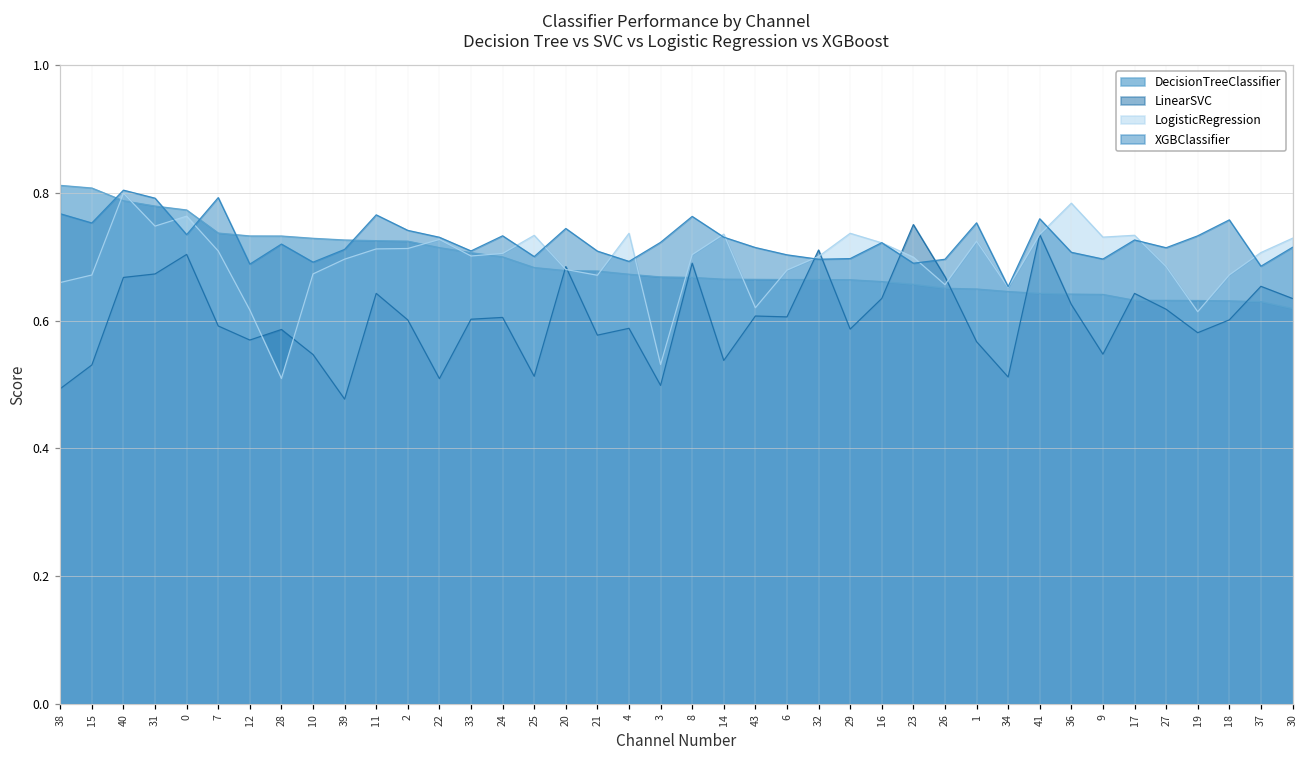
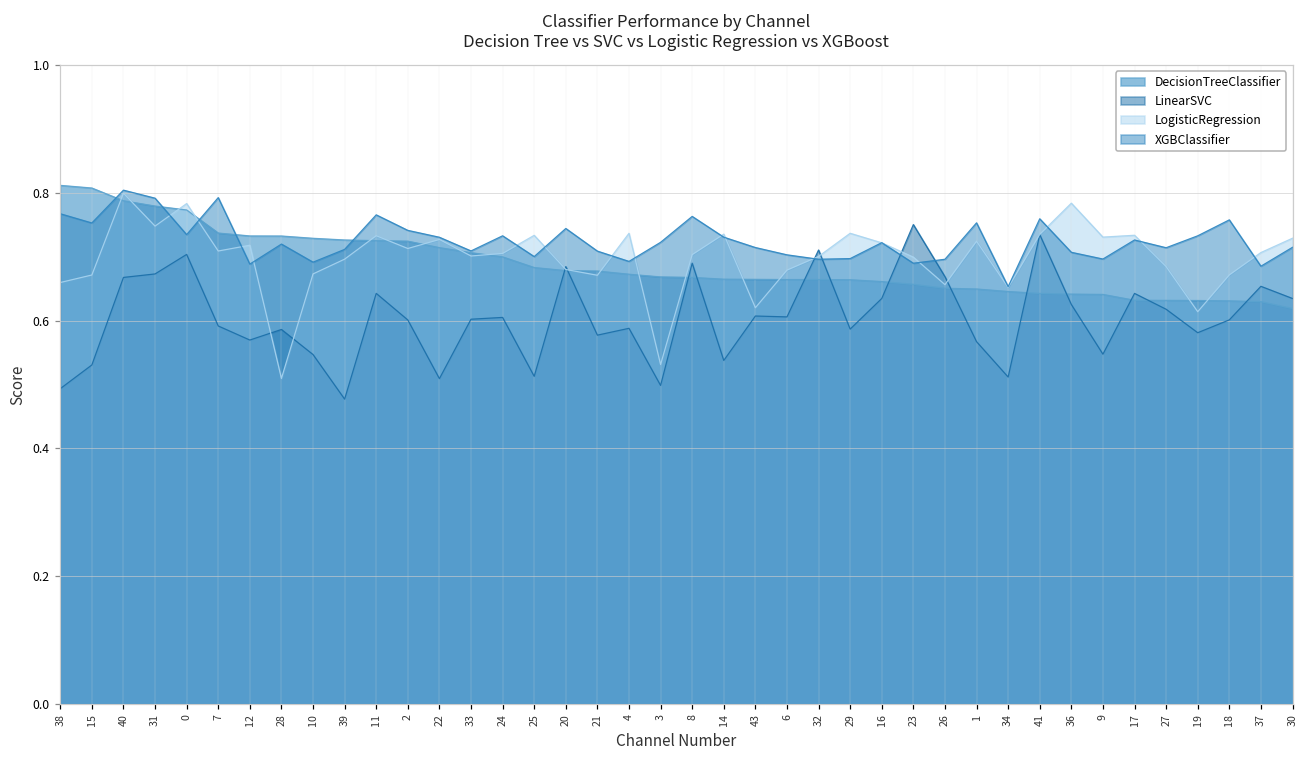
  {
    "LogisticRegression": {
      "38": 0.66,
      "15": 0.67,
      "40": 0.80,
      "31": 0.75,
-     "0": 0.76,
+     "0": 0.78,
      "7": 0.71,
-     "12": 0.62,
+     "12": 0.72,
      "28": 0.51,
      "10": 0.67,
      "39": 0.70,
-     "11": 0.71,
+     "11": 0.73,
      "2": 0.71,
      "33": 0.70,
      "24": 0.71,
      "25": 0.73,
      "21": 0.67,
      "4": 0.74,
      "3": 0.53,
      "8": 0.70,
      "14": 0.74,
      "43": 0.62,
      "6": 0.68,
      "32": 0.70,
      "29": 0.74,
      "23": 0.70,
      "26": 0.66,
      "1": 0.72,
      "36": 0.78,
      "9": 0.73,
      "17": 0.73,
      "27": 0.68,
      "19": 0.61,
      "18": 0.67,
      "37": 0.71,
      "30": 0.73
    }
  }
